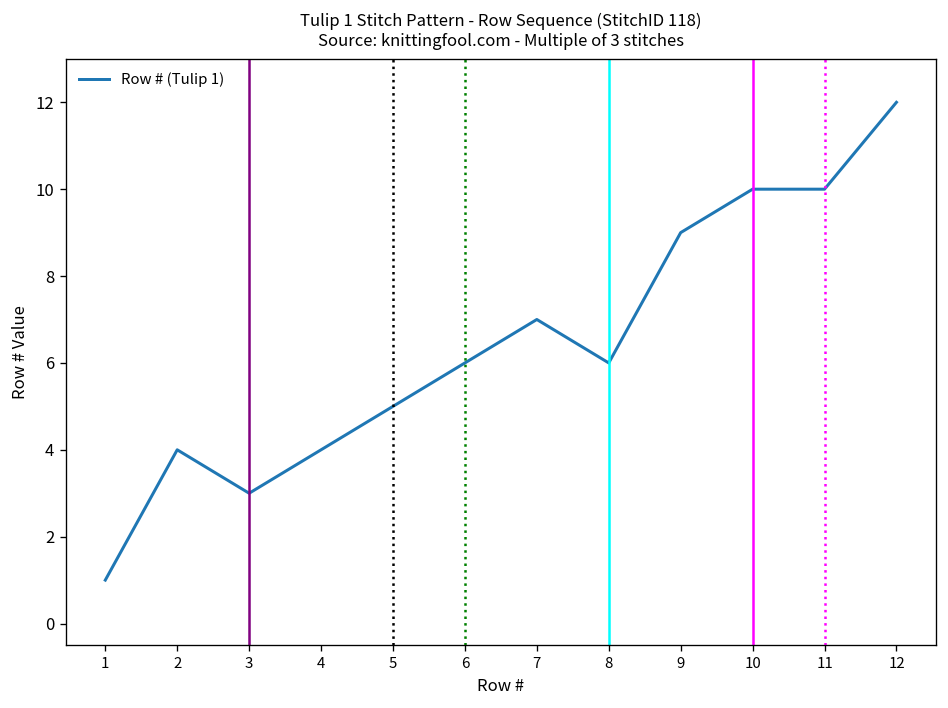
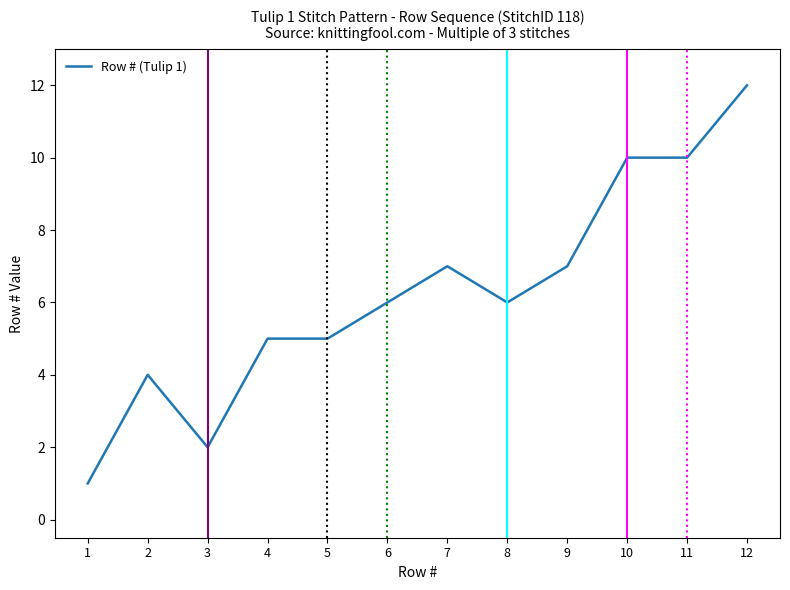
  {
    "1": 1,
    "2": 4,
-   "3": 3,
-   "4": 4,
+   "3": 2,
+   "4": 5,
    "5": 5,
    "6": 6,
    "7": 7,
    "8": 6,
-   "9": 9,
+   "9": 7,
    "10": 10,
    "11": 10,
    "12": 12
  }
